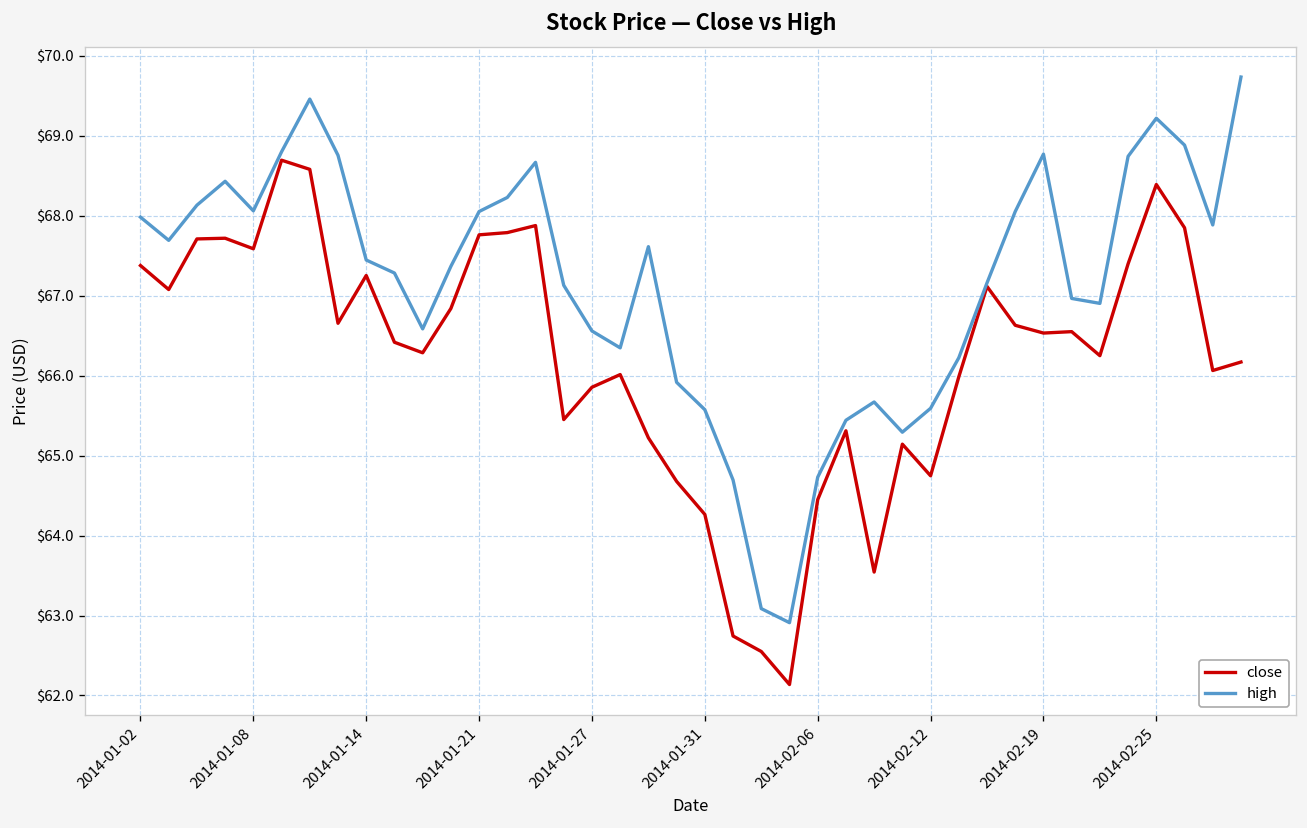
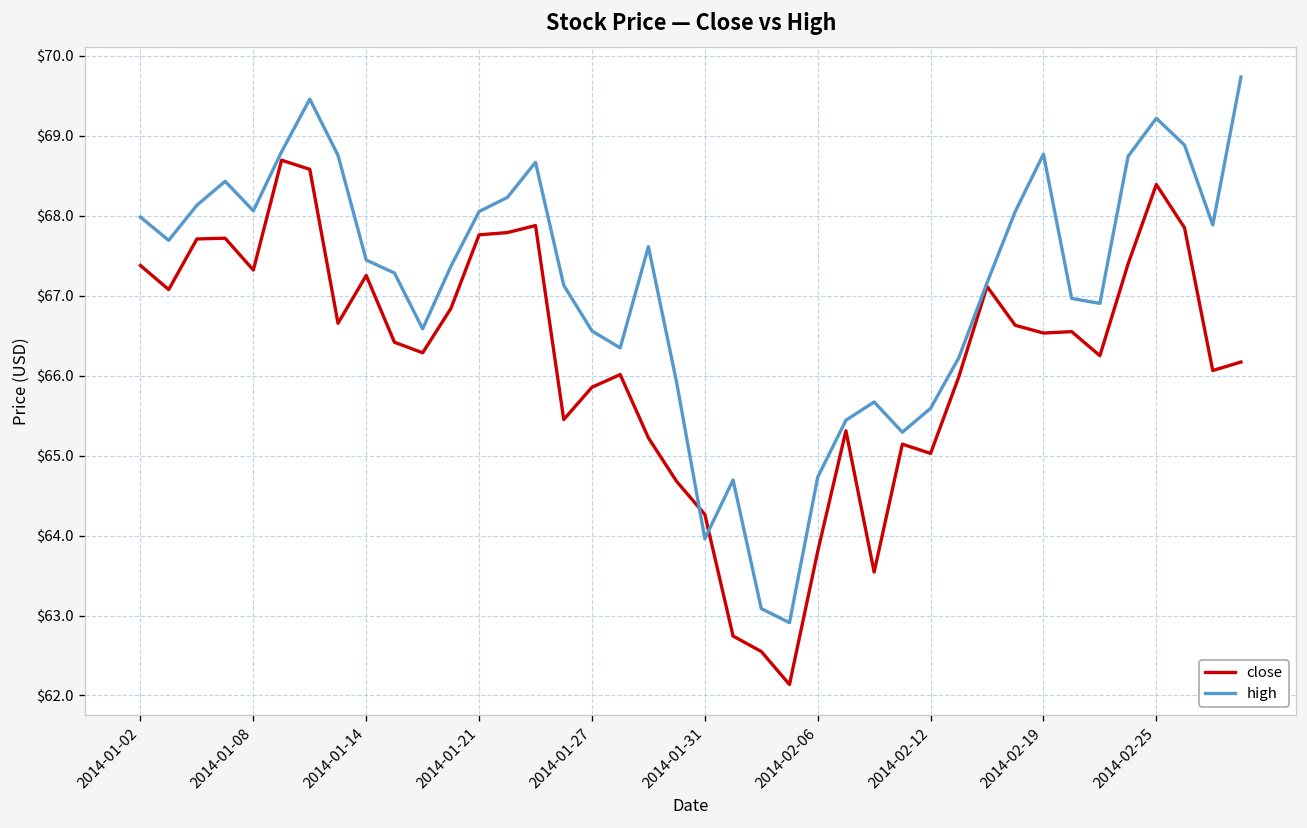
  {
    "close": {
      "2014-01-02": "$67.4",
-     "2014-01-08": "$67.6",
+     "2014-01-08": "$67.3",
      "2014-01-14": "$67.3",
      "2014-01-21": "$67.8",
      "2014-01-27": "$65.9",
      "2014-01-31": "$64.3",
-     "2014-02-06": "$64.4",
-     "2014-02-12": "$64.7",
+     "2014-02-06": "$63.8",
+     "2014-02-12": "$65.0",
      "2014-02-19": "$66.5",
      "2014-02-25": "$68.4"
    },
    "high": {
      "2014-01-02": "$68.0",
      "2014-01-08": "$68.1",
      "2014-01-14": "$67.4",
      "2014-01-21": "$68.1",
      "2014-01-27": "$66.6",
-     "2014-01-31": "$65.6",
+     "2014-01-31": "$64.0",
      "2014-02-06": "$64.7",
      "2014-02-12": "$65.6",
      "2014-02-19": "$68.8",
      "2014-02-25": "$69.2"
    }
  }
